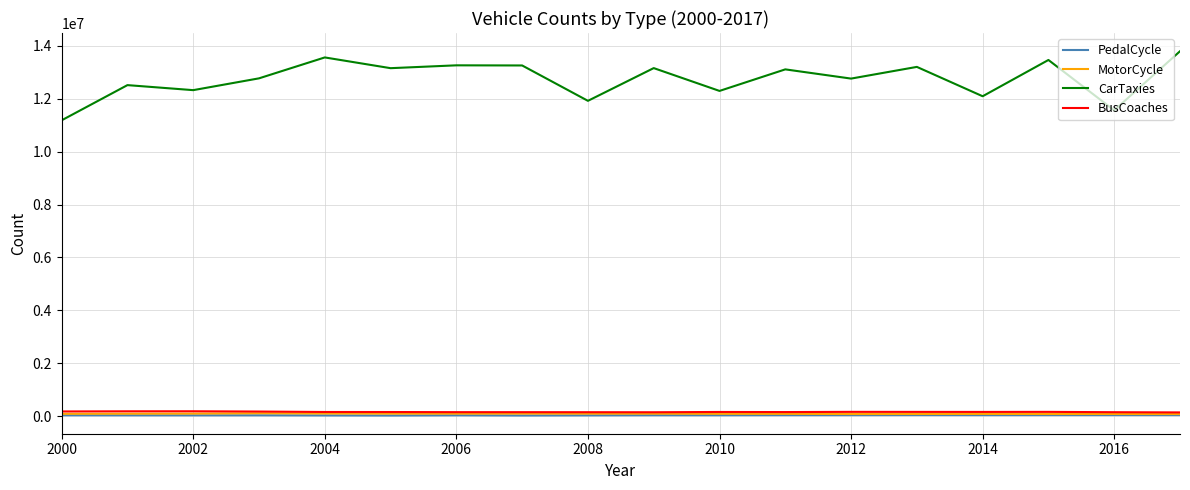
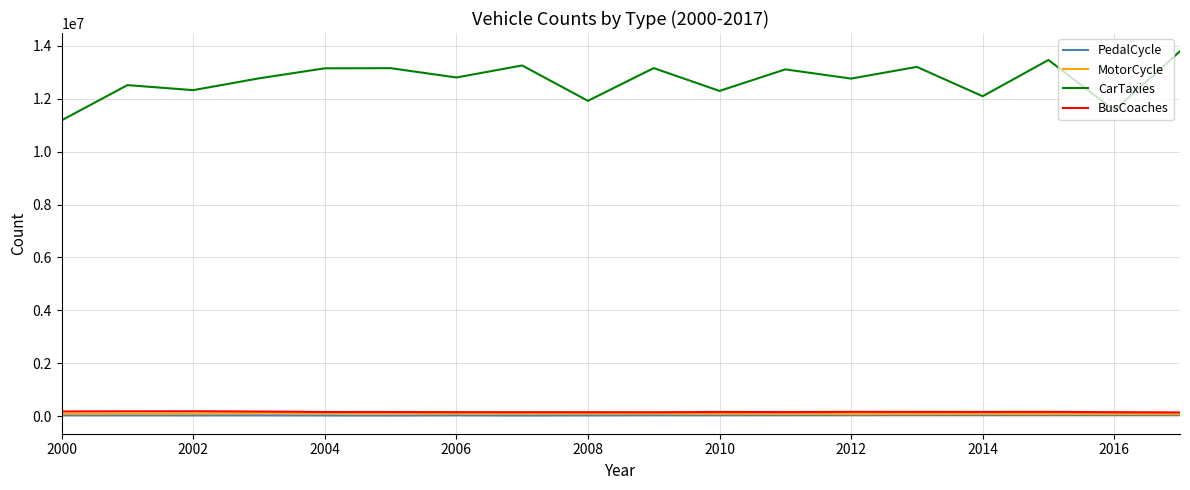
  {
    "CarTaxies": {
      "2000": 11200000,
      "2002": 12300000,
-     "2004": 13600000,
-     "2006": 13300000,
+     "2004": 13200000,
+     "2006": 12800000,
      "2008": 11900000,
      "2010": 12300000,
      "2012": 12800000,
      "2014": 12100000
    }
  }
